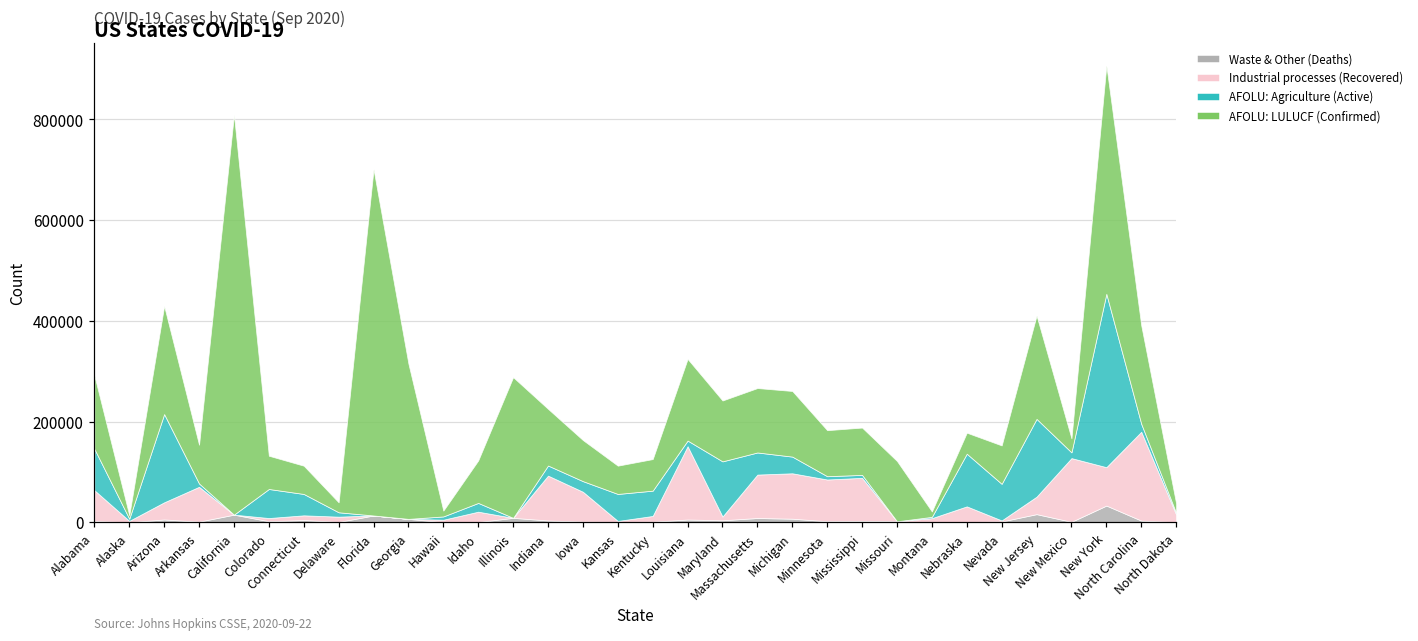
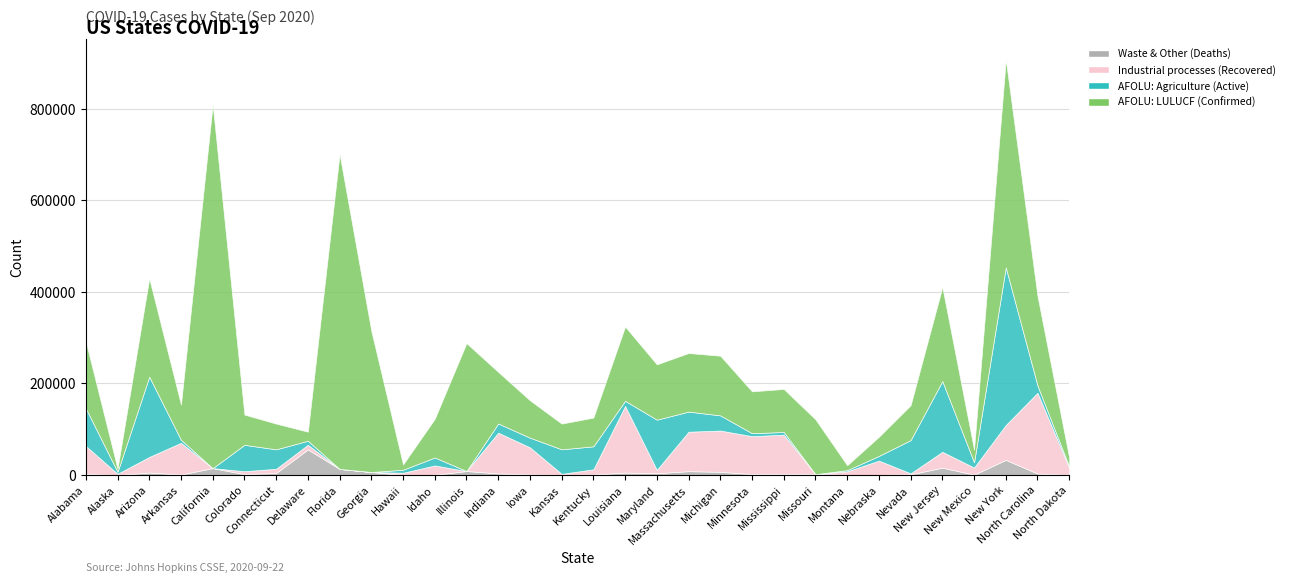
  {
    "Waste & Other (Deaths)": {
      "Arizona": 10000,
-     "Delaware": 0,
+     "Delaware": 60000,
      "Massachusetts": 10000,
      "Michigan": 10000,
      "New Jersey": 20000,
      "New York": 30000
    },
    "Industrial processes (Recovered)": {
      "Alabama": 60000,
      "Arizona": 30000,
      "Arkansas": 70000,
      "Colorado": 10000,
      "Connecticut": 10000,
      "Delaware": 10000,
      "Idaho": 20000,
      "Indiana": 90000,
      "Iowa": 60000,
      "Kentucky": 10000,
      "Louisiana": 150000,
      "Maryland": 10000,
      "Massachusetts": 90000,
      "Michigan": 90000,
      "Minnesota": 80000,
      "Mississippi": 90000,
      "Nebraska": 30000,
      "New Jersey": 30000,
-     "New Mexico": 130000,
+     "New Mexico": 20000,
      "New York": 80000,
      "North Carolina": 180000
    },
    "AFOLU: Agriculture (Active)": {
      "Alabama": 80000,
      "Arizona": 180000,
      "Arkansas": 10000,
      "Colorado": 60000,
      "Connecticut": 40000,
      "Delaware": 10000,
      "Hawaii": 10000,
      "Idaho": 20000,
      "Indiana": 20000,
      "Iowa": 20000,
      "Kansas": 50000,
      "Kentucky": 50000,
      "Louisiana": 10000,
      "Maryland": 110000,
      "Massachusetts": 40000,
      "Michigan": 30000,
      "Minnesota": 10000,
      "Mississippi": 10000,
-     "Nebraska": 100000,
+     "Nebraska": 10000,
      "Nevada": 70000,
      "New Jersey": 150000,
      "New Mexico": 10000,
      "New York": 340000,
      "North Carolina": 20000
    },
    "AFOLU: LULUCF (Confirmed)": {
      "Alabama": 150000,
      "Alaska": 10000,
      "Arizona": 210000,
      "Arkansas": 80000,
      "California": 790000,
      "Colorado": 70000,
      "Connecticut": 60000,
      "Delaware": 20000,
      "Florida": 690000,
      "Georgia": 310000,
      "Hawaii": 10000,
      "Idaho": 80000,
      "Illinois": 280000,
      "Indiana": 110000,
      "Iowa": 80000,
      "Kansas": 60000,
      "Kentucky": 60000,
      "Louisiana": 160000,
      "Maryland": 120000,
      "Massachusetts": 130000,
      "Michigan": 130000,
      "Minnesota": 90000,
      "Mississippi": 90000,
      "Missouri": 120000,
      "Montana": 10000,
      "Nebraska": 40000,
      "Nevada": 80000,
      "New Jersey": 210000,
      "New Mexico": 30000,
      "New York": 450000,
      "North Carolina": 200000,
      "North Dakota": 20000
    }
  }
